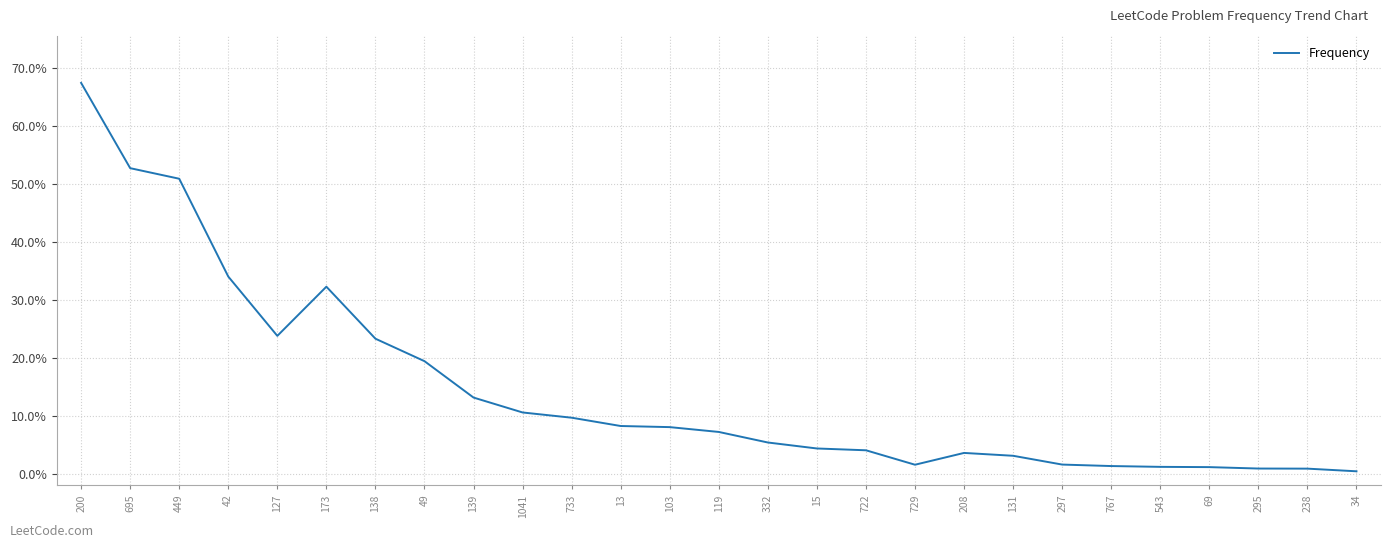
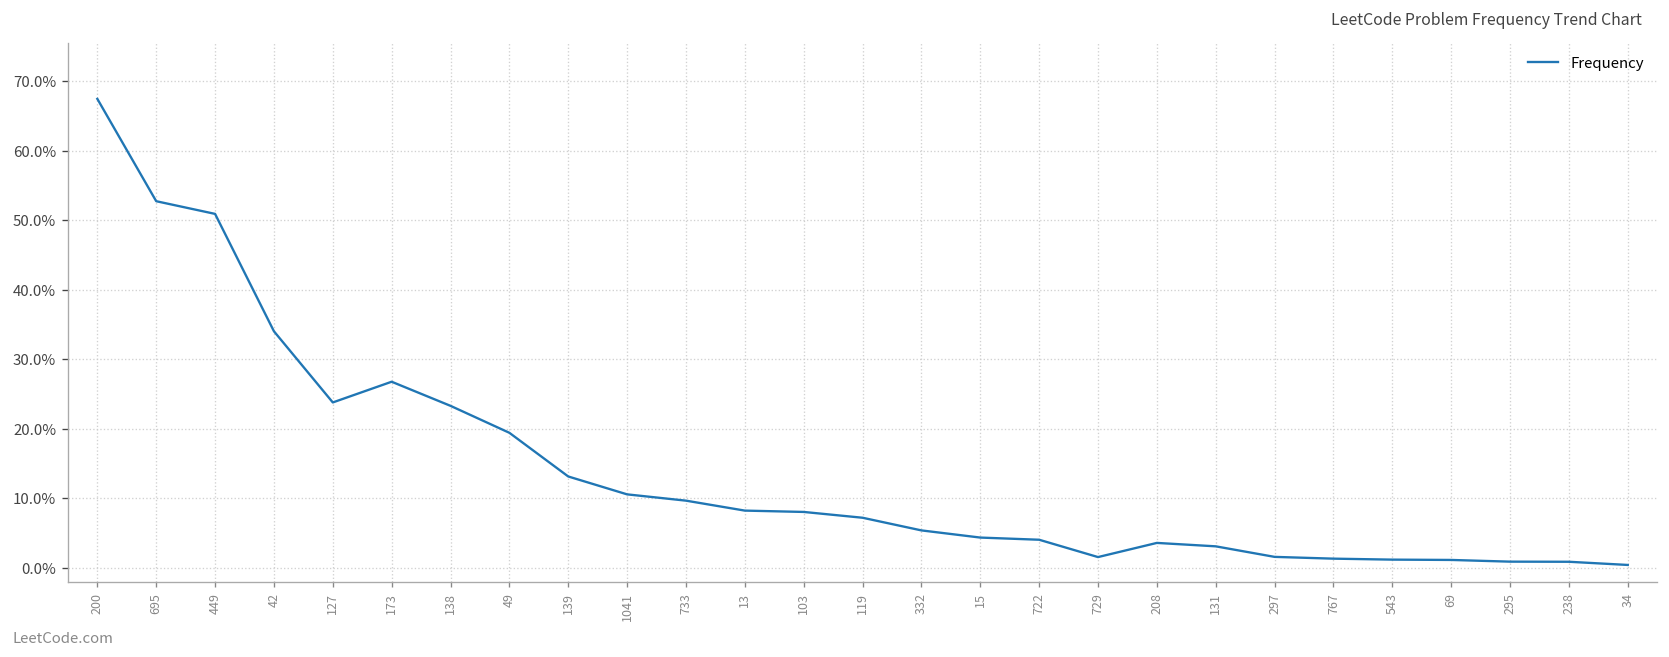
  {
    "200": "67%",
    "695": "53%",
    "449": "51%",
    "42": "34%",
    "127": "24%",
-   "173": "32%",
+   "173": "27%",
    "138": "23%",
    "49": "19%",
    "139": "13%",
    "1041": "11%",
    "733": "10%",
    "13": "8%",
    "103": "8%",
    "119": "7%",
    "332": "5%",
    "15": "4%",
    "722": "4%",
    "729": "2%",
    "208": "4%",
    "131": "3%",
    "297": "2%",
    "767": "1%",
    "543": "1%",
    "69": "1%",
    "295": "1%",
    "238": "1%",
    "34": "0%"
  }
